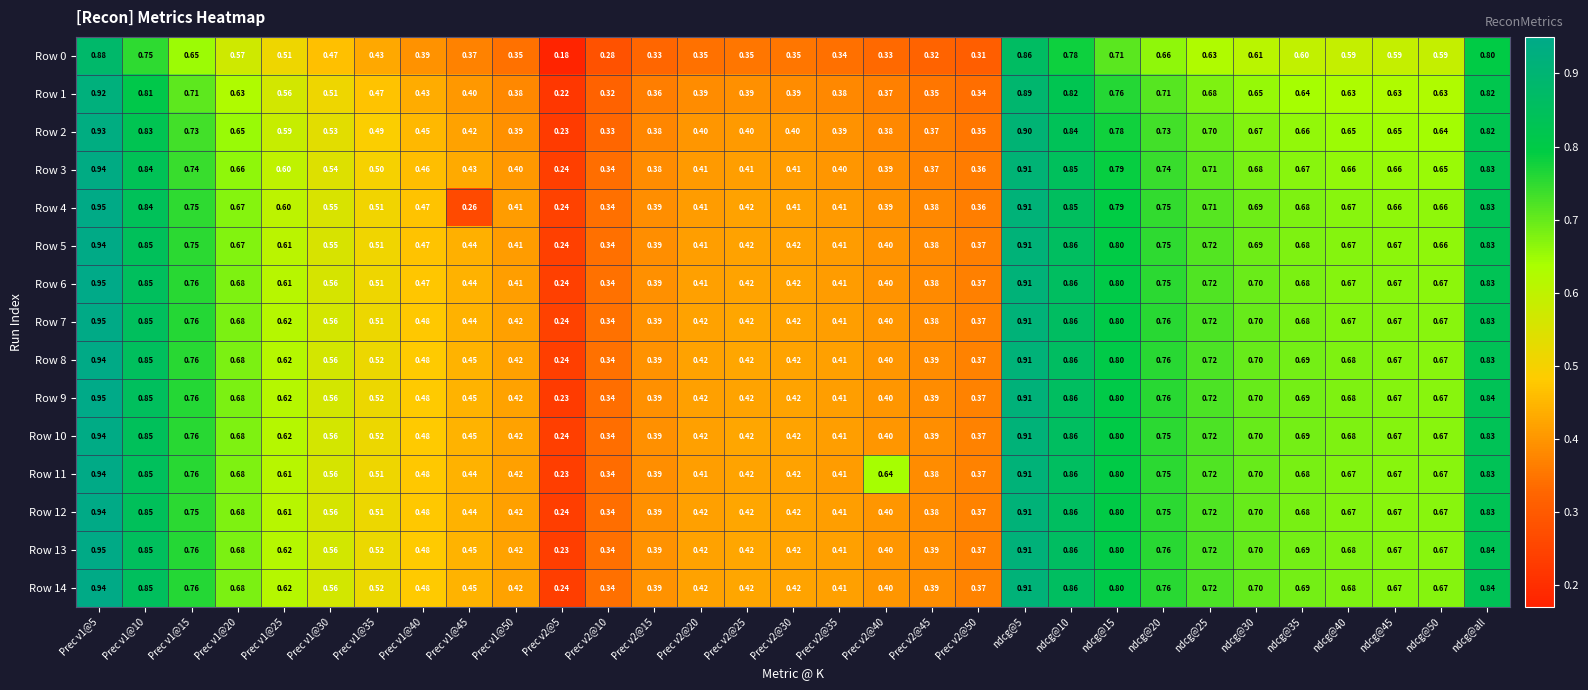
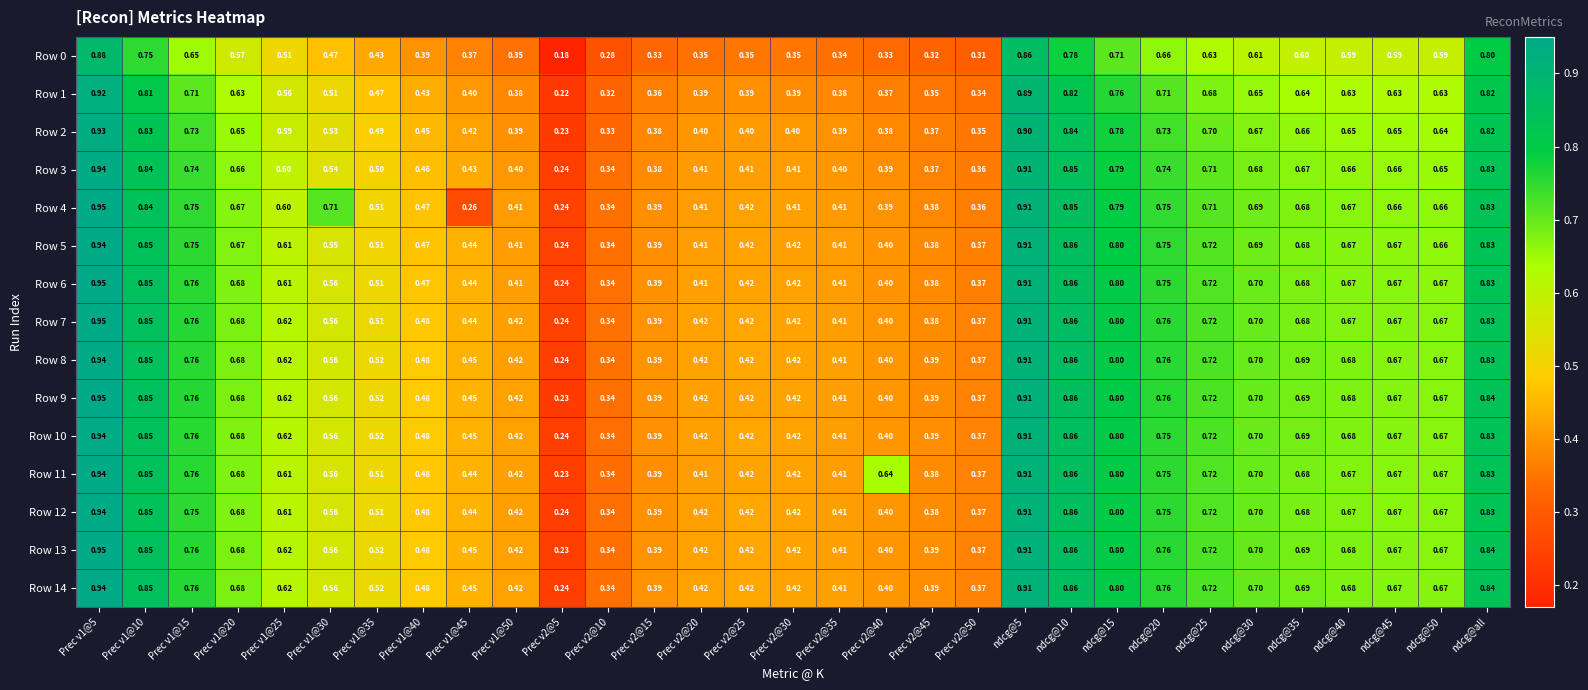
  {
    "Row 4": {
      "Prec v1@5": 0.95,
      "Prec v1@10": 0.84,
      "Prec v1@15": 0.75,
      "Prec v1@20": 0.67,
      "Prec v1@25": 0.60,
-     "Prec v1@30": 0.55,
+     "Prec v1@30": 0.71,
      "Prec v1@35": 0.51,
      "Prec v1@40": 0.47,
      "Prec v1@45": 0.26,
      "Prec v1@50": 0.41,
      "Prec v2@5": 0.24,
      "Prec v2@10": 0.34,
      "Prec v2@15": 0.39,
      "Prec v2@20": 0.41,
      "Prec v2@25": 0.42,
      "Prec v2@30": 0.41,
      "Prec v2@35": 0.41,
      "Prec v2@40": 0.39,
      "Prec v2@45": 0.38,
      "Prec v2@50": 0.36,
      "ndcg@5": 0.91,
      "ndcg@10": 0.85,
      "ndcg@15": 0.79,
      "ndcg@20": 0.75,
      "ndcg@25": 0.71,
      "ndcg@30": 0.69,
      "ndcg@35": 0.68,
      "ndcg@40": 0.67,
      "ndcg@45": 0.66,
      "ndcg@50": 0.66,
      "ndcg@all": 0.83
    }
  }
